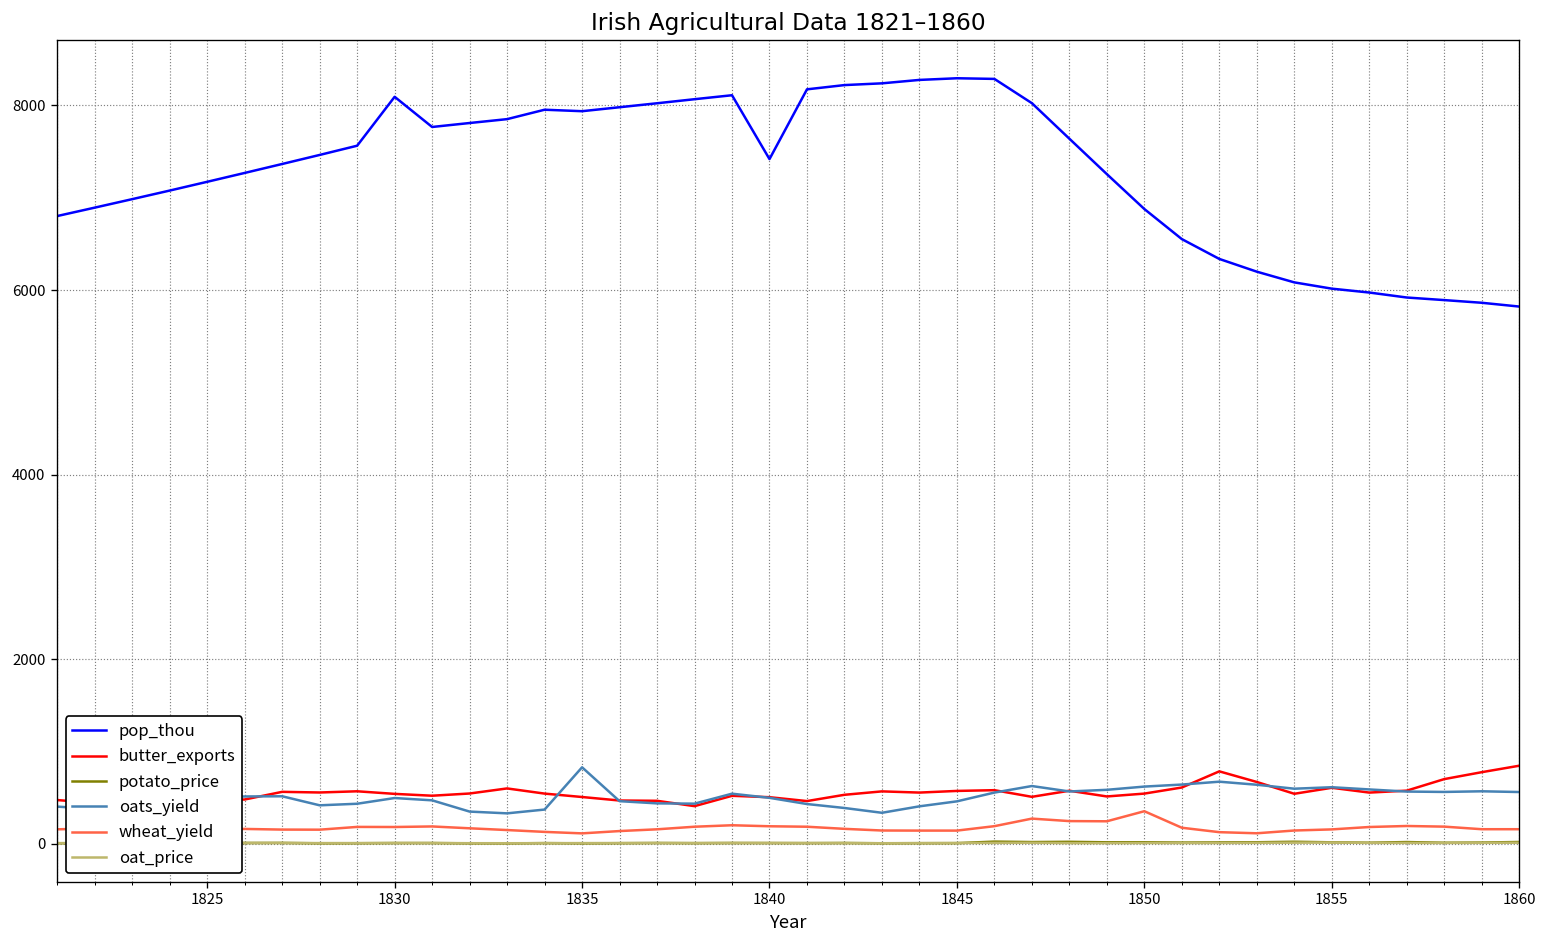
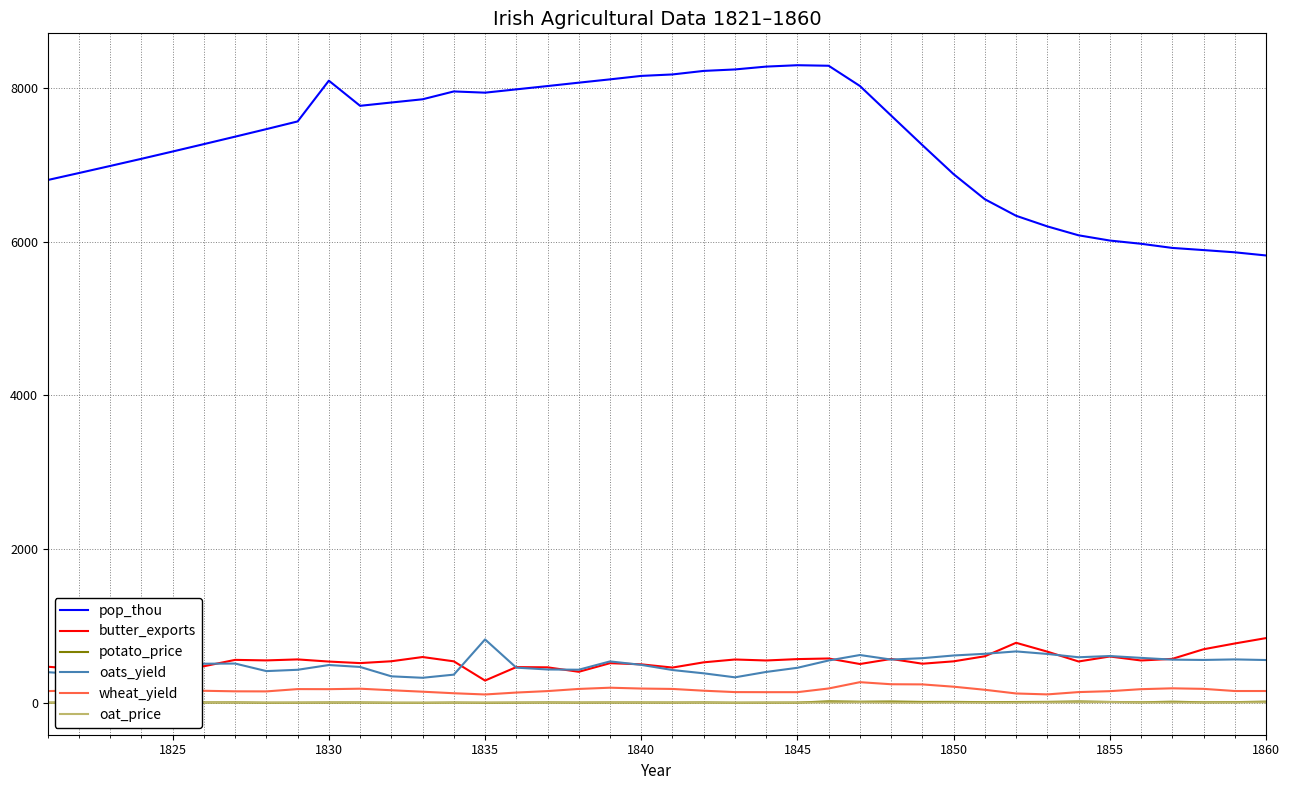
  {
    "pop_thou": {
      "1825": 7200,
      "1830": 8100,
      "1835": 7900,
-     "1840": 7400,
+     "1840": 8200,
      "1845": 8300,
      "1850": 6900,
      "1855": 6000,
      "1860": 5800
    },
    "butter_exports": {
      "1830": 500,
-     "1835": 500,
+     "1835": 300,
      "1845": 600,
      "1850": 500,
      "1860": 800
    },
    "oats_yield": {
      "1830": 500,
      "1835": 800,
      "1845": 500,
      "1850": 600,
      "1860": 600
    },
    "wheat_yield": {
      "1830": 200,
      "1835": 100,
      "1840": 200,
      "1845": 100,
-     "1850": 400,
+     "1850": 200,
      "1855": 200,
      "1860": 200
    }
  }
